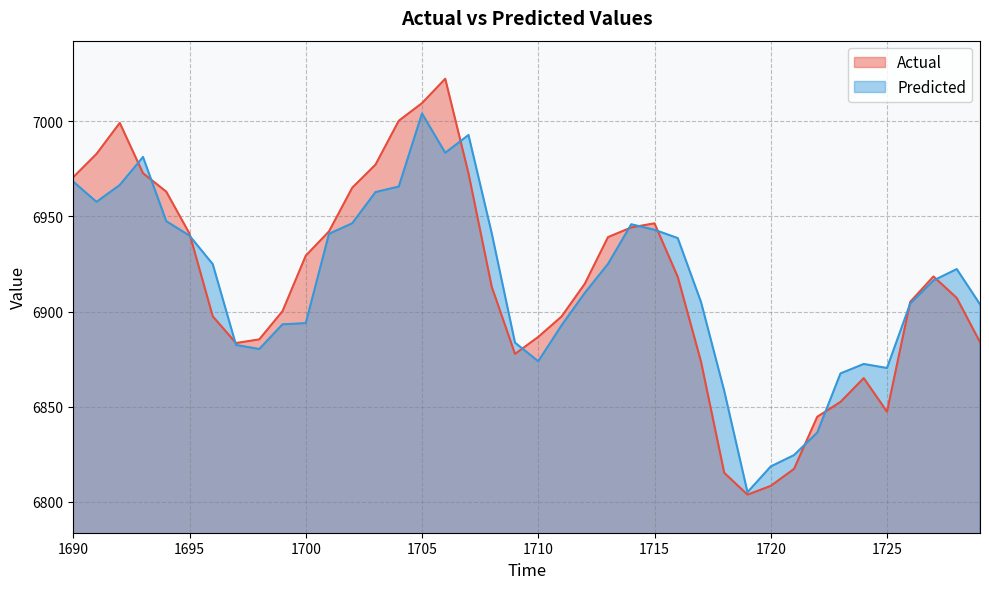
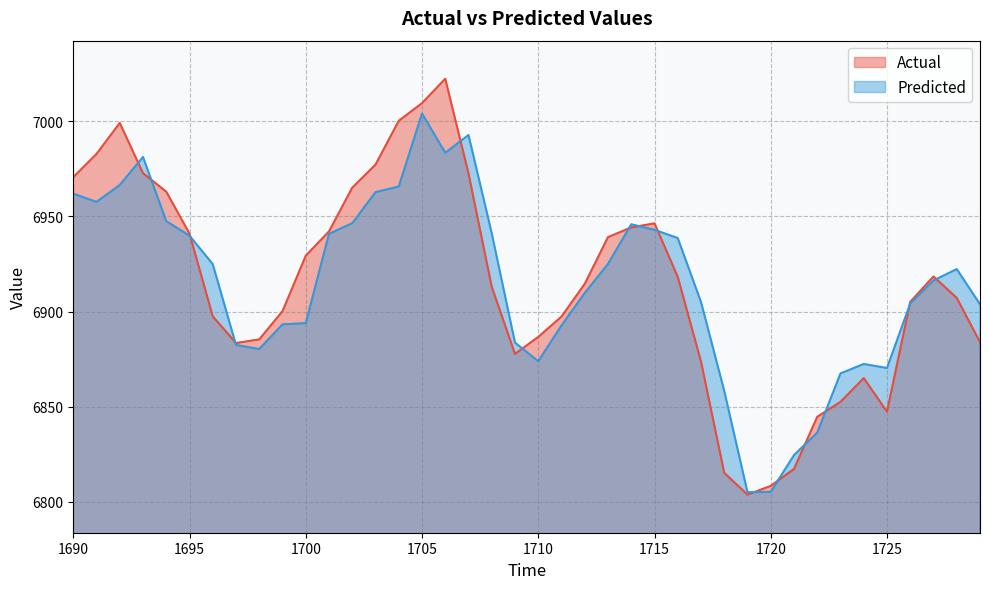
  {
    "Actual": {
      "1690": 6971,
      "1700": 6929,
      "1705": 7009,
      "1710": 6887,
      "1715": 6946,
      "1720": 6808,
      "1725": 6847
    },
    "Predicted": {
-     "1690": 6968,
+     "1690": 6962,
      "1700": 6894,
      "1705": 7004,
      "1710": 6874,
      "1715": 6943,
-     "1720": 6819,
+     "1720": 6805,
      "1725": 6870
    }
  }
